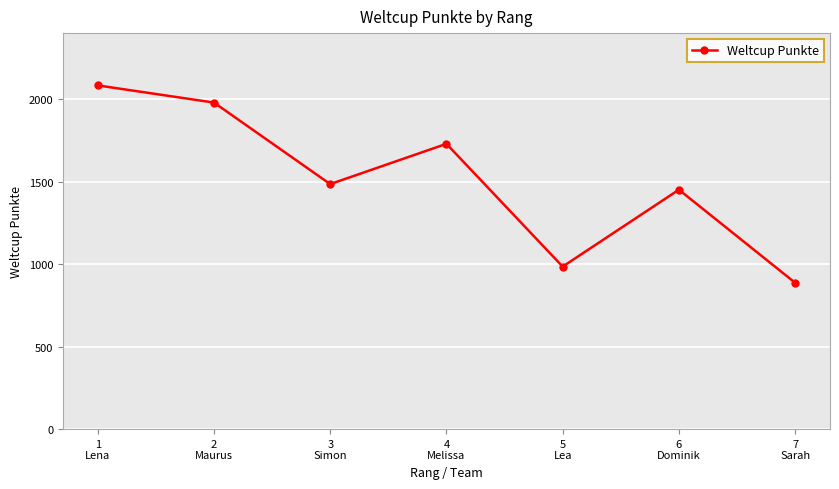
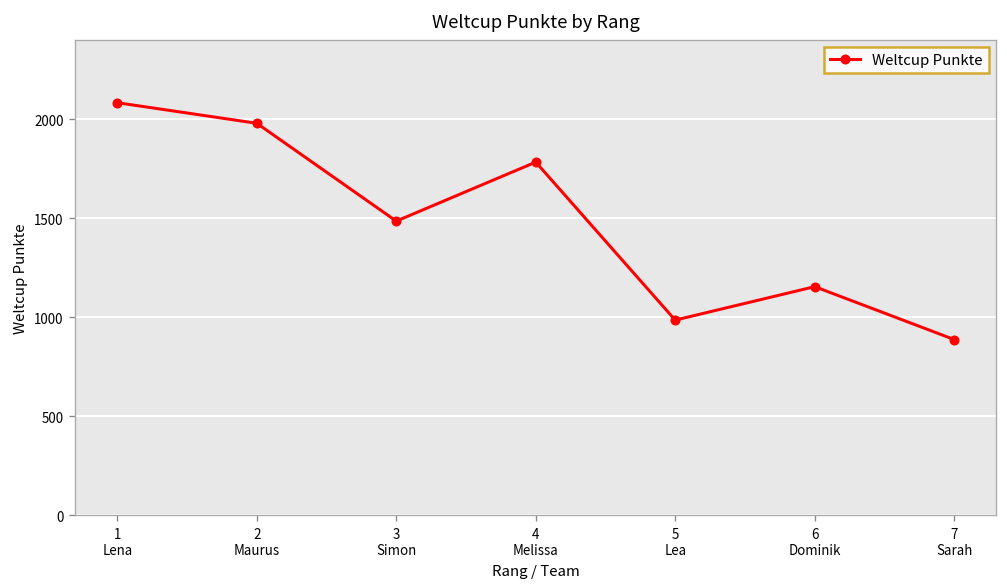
  {
    "1 Lena": 2080,
    "2 Maurus": 1980,
    "3 Simon": 1490,
-   "4 Melissa": 1730,
+   "4 Melissa": 1780,
    "5 Lea": 990,
-   "6 Dominik": 1450,
+   "6 Dominik": 1150,
    "7 Sarah": 890
  }
